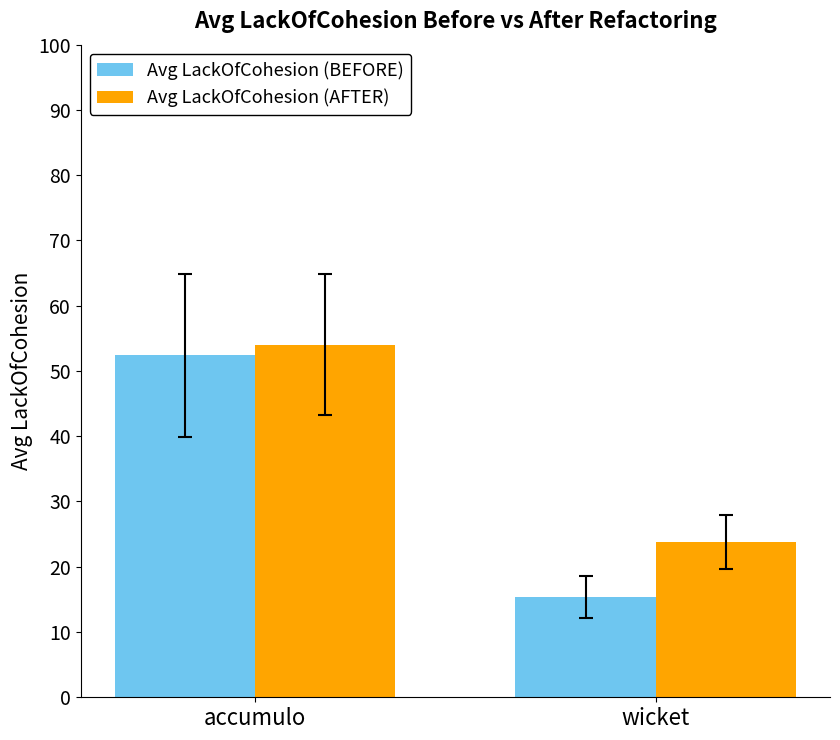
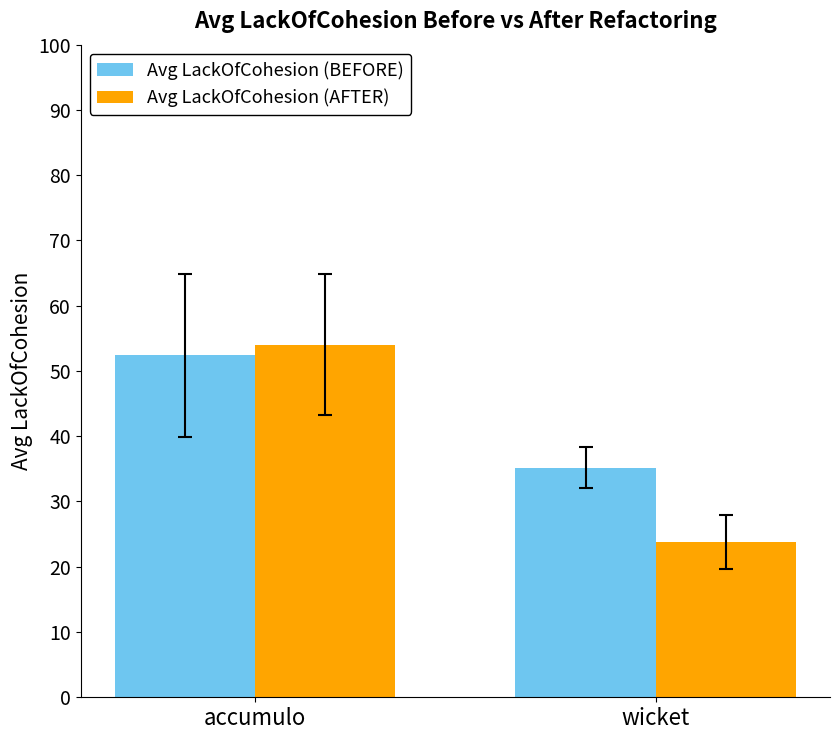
  {
    "Avg LackOfCohesion (BEFORE)": {
      "accumulo": 52,
-     "wicket": 15
+     "wicket": 35
    },
    "Avg LackOfCohesion (AFTER)": {
      "accumulo": 54,
      "wicket": 24
    }
  }
